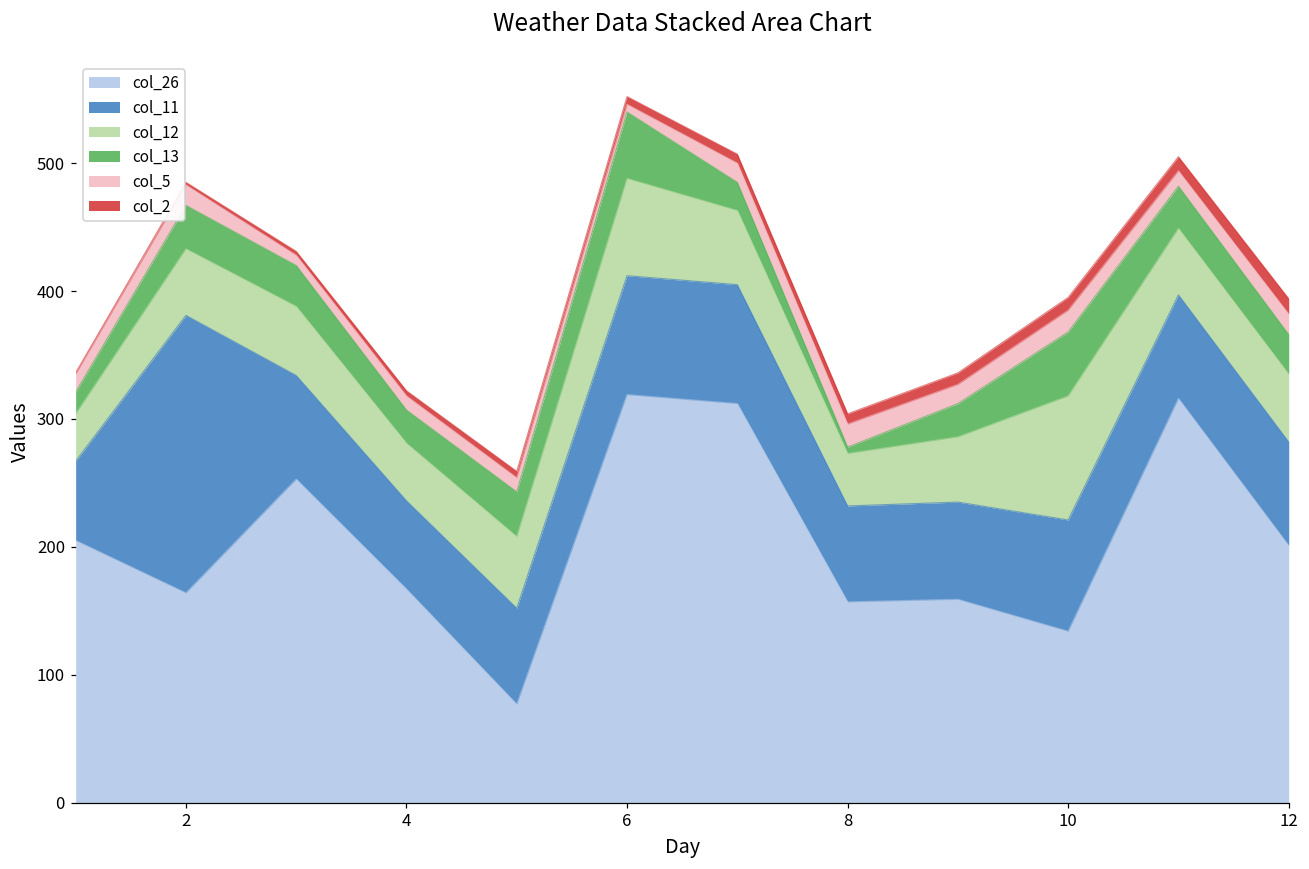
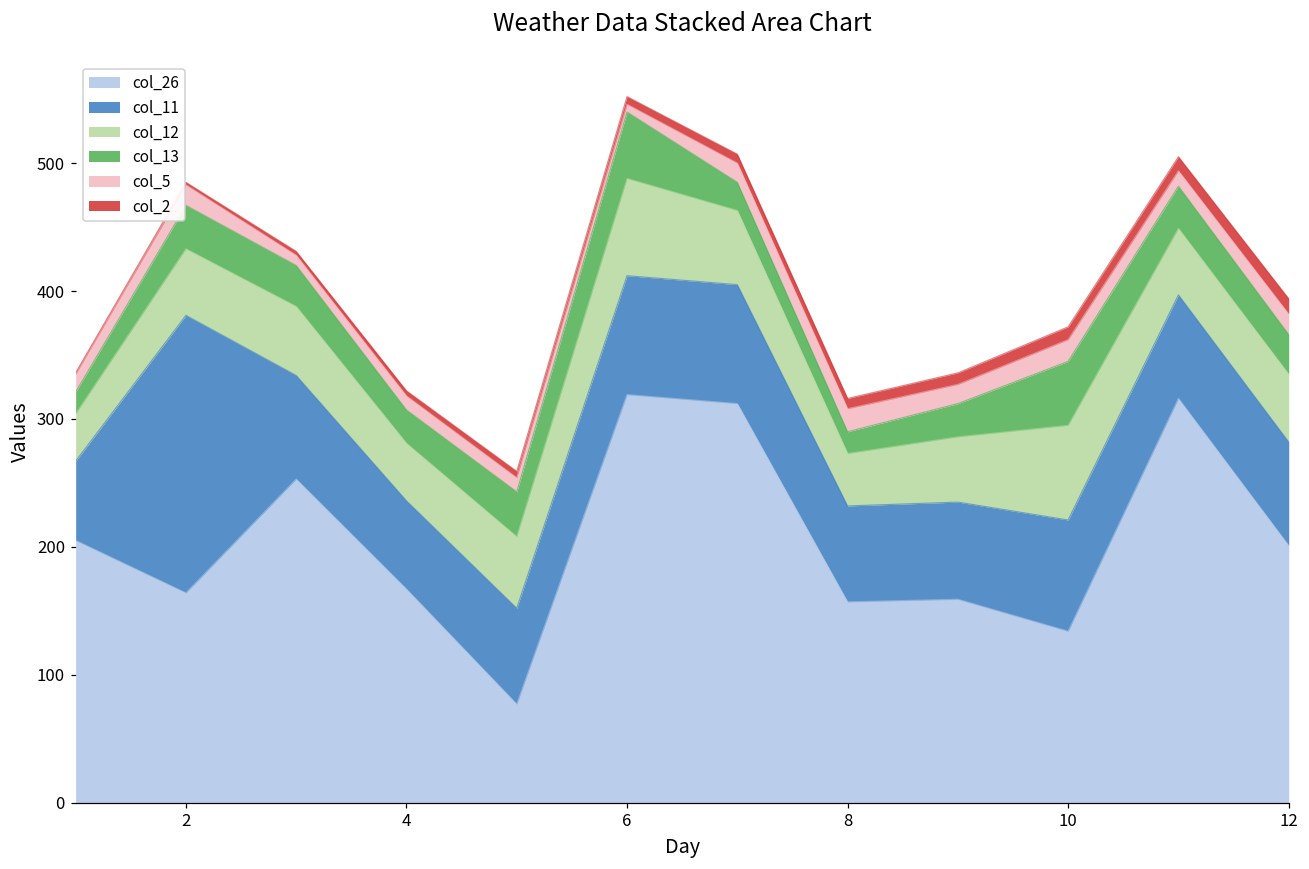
  {
    "col_26": {
      "2": 164,
      "4": 167,
      "6": 319,
      "8": 157,
      "10": 134,
      "12": 201
    },
    "col_11": {
      "2": 217,
      "4": 69,
      "6": 93,
      "8": 75,
      "10": 87,
      "12": 81
    },
    "col_12": {
      "2": 52,
      "4": 45,
      "6": 76,
      "8": 41,
-     "10": 97,
+     "10": 74,
      "12": 53
    },
    "col_13": {
      "2": 34,
      "4": 26,
      "6": 52,
-     "8": 5,
+     "8": 17,
      "10": 50,
      "12": 31
    },
    "col_5": {
      "4": 11,
      "6": 6,
      "8": 18,
      "10": 17,
      "12": 16
    },
    "col_2": {
      "4": 4,
      "6": 6,
      "8": 8,
      "10": 10,
      "12": 12
    }
  }
